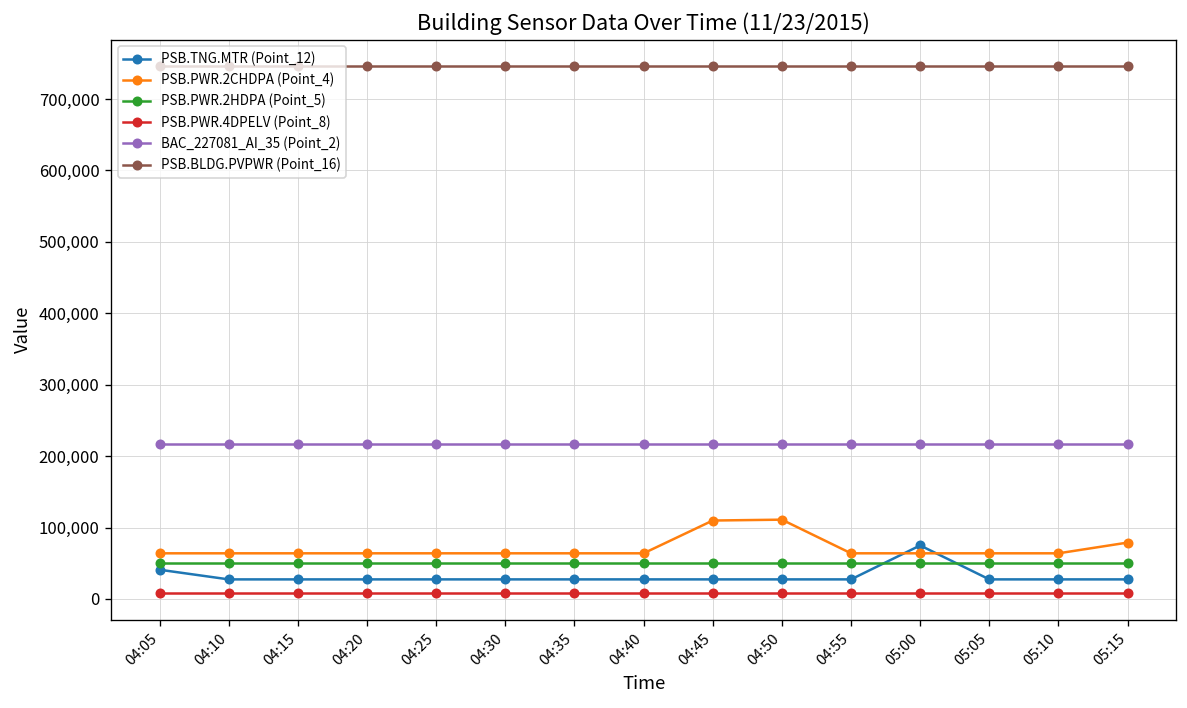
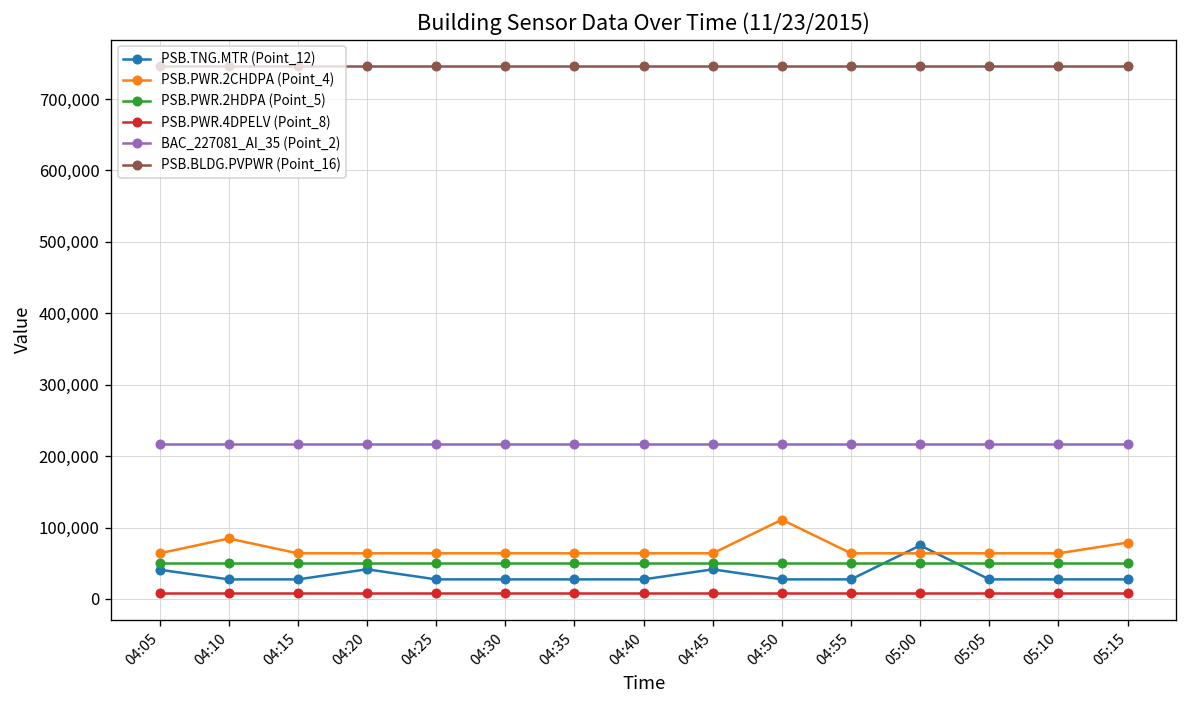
  {
    "PSB.TNG.MTR (Point_12)": {
      "04:05": "40,000",
      "04:10": "30,000",
      "04:15": "30,000",
-     "04:20": "30,000",
+     "04:20": "40,000",
      "04:25": "30,000",
      "04:30": "30,000",
      "04:35": "30,000",
      "04:40": "30,000",
-     "04:45": "30,000",
+     "04:45": "40,000",
      "04:50": "30,000",
      "04:55": "30,000",
      "05:00": "70,000",
      "05:05": "30,000",
      "05:10": "30,000",
      "05:15": "30,000"
    },
    "PSB.PWR.2CHDPA (Point_4)": {
      "04:05": "60,000",
-     "04:10": "60,000",
+     "04:10": "80,000",
      "04:15": "60,000",
      "04:20": "60,000",
      "04:25": "60,000",
      "04:30": "60,000",
      "04:35": "60,000",
      "04:40": "60,000",
-     "04:45": "110,000",
+     "04:45": "60,000",
      "04:50": "110,000",
      "04:55": "60,000",
      "05:00": "60,000",
      "05:05": "60,000",
      "05:10": "60,000",
      "05:15": "80,000"
    },
    "PSB.PWR.2HDPA (Point_5)": {
      "04:05": "50,000",
      "04:10": "50,000",
      "04:15": "50,000",
      "04:20": "50,000",
      "04:25": "50,000",
      "04:30": "50,000",
      "04:35": "50,000",
      "04:40": "50,000",
      "04:45": "50,000",
      "04:50": "50,000",
      "04:55": "50,000",
      "05:00": "50,000",
      "05:05": "50,000",
      "05:10": "50,000",
      "05:15": "50,000"
    },
    "PSB.PWR.4DPELV (Point_8)": {
      "04:05": "10,000",
      "04:10": "10,000",
      "04:15": "10,000",
      "04:20": "10,000",
      "04:25": "10,000",
      "04:30": "10,000",
      "04:35": "10,000",
      "04:40": "10,000",
      "04:45": "10,000",
      "04:50": "10,000",
      "04:55": "10,000",
      "05:00": "10,000",
      "05:05": "10,000",
      "05:10": "10,000",
      "05:15": "10,000"
    },
    "BAC_227081_AI_35 (Point_2)": {
      "04:05": "220,000",
      "04:10": "220,000",
      "04:15": "220,000",
      "04:20": "220,000",
      "04:25": "220,000",
      "04:30": "220,000",
      "04:35": "220,000",
      "04:40": "220,000",
      "04:45": "220,000",
      "04:50": "220,000",
      "04:55": "220,000",
      "05:00": "220,000",
      "05:05": "220,000",
      "05:10": "220,000",
      "05:15": "220,000"
    },
    "PSB.BLDG.PVPWR (Point_16)": {
      "04:20": "750,000",
      "04:25": "750,000",
      "04:30": "750,000",
      "04:35": "750,000",
      "04:40": "750,000",
      "04:45": "750,000",
      "04:50": "750,000",
      "04:55": "750,000",
      "05:00": "750,000",
      "05:05": "750,000",
      "05:10": "750,000",
      "05:15": "750,000"
    }
  }
